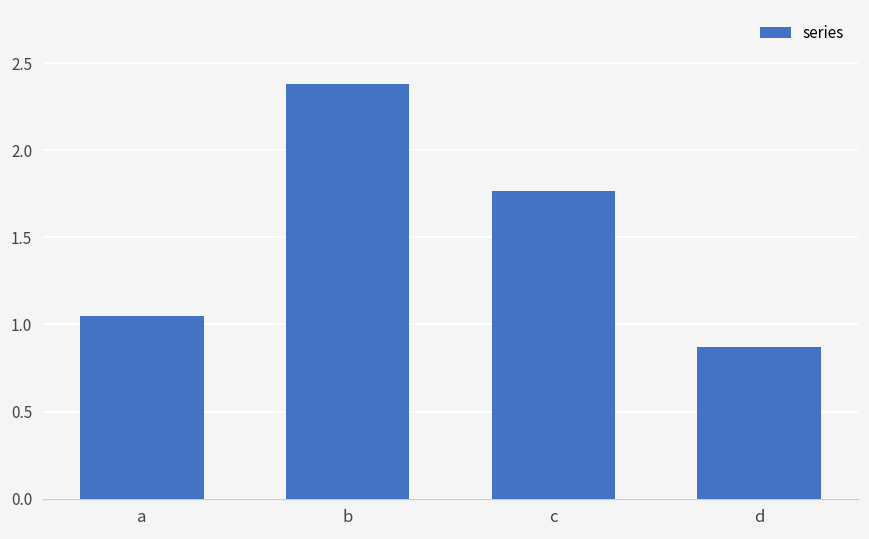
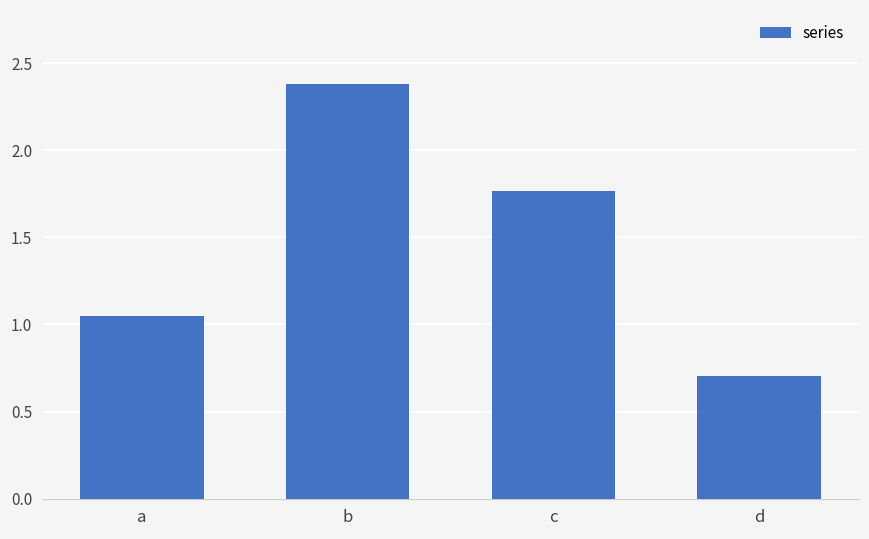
  {
    "a": 1.05,
    "b": 2.38,
    "c": 1.77,
-   "d": 0.87
+   "d": 0.70
  }
